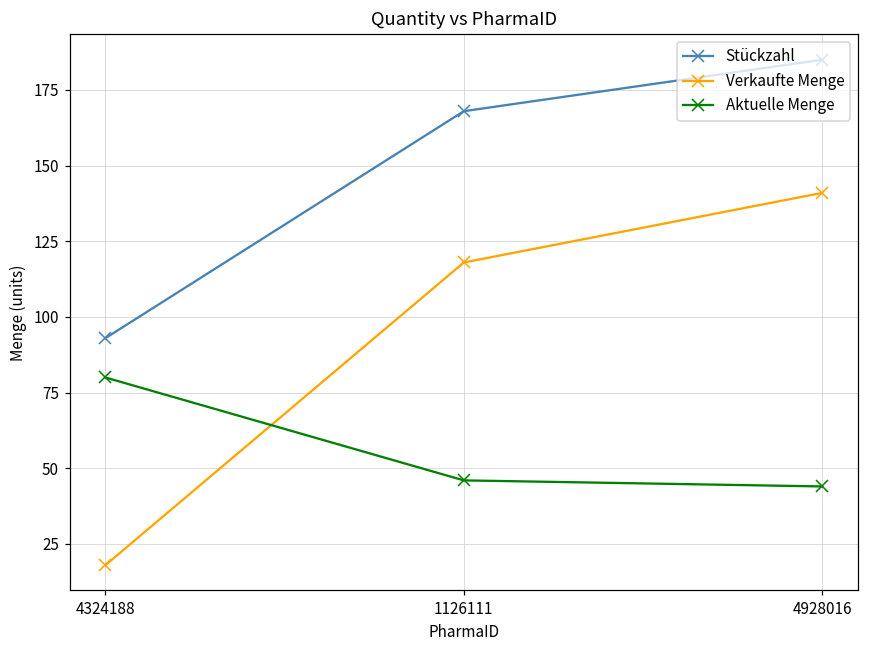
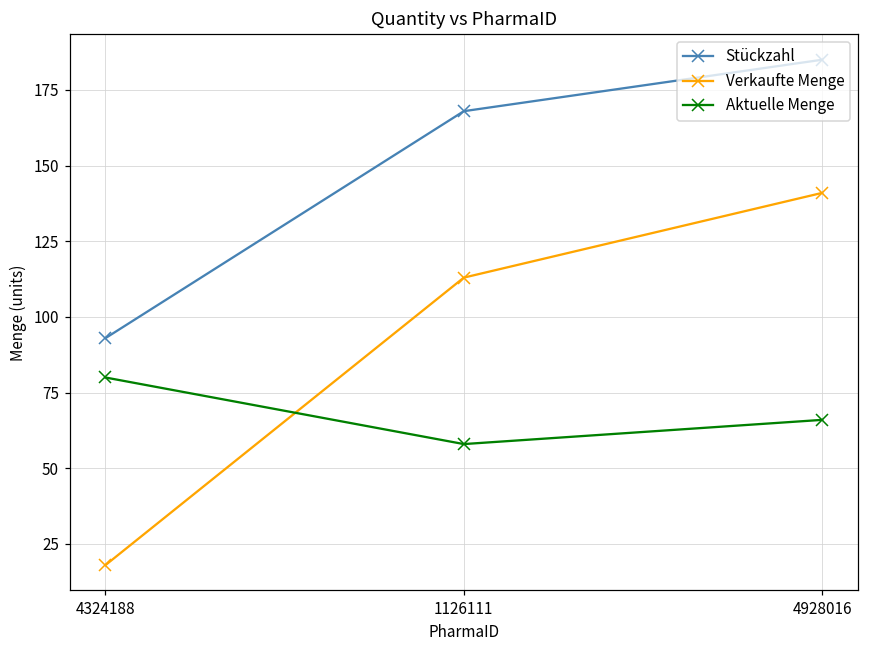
  {
    "Stückzahl": {
      "4324188": 93,
      "1126111": 168
    },
    "Verkaufte Menge": {
      "4324188": 18,
-     "1126111": 118,
+     "1126111": 113,
      "4928016": 141
    },
    "Aktuelle Menge": {
      "4324188": 80,
-     "1126111": 46,
-     "4928016": 44
+     "1126111": 58,
+     "4928016": 66
    }
  }
